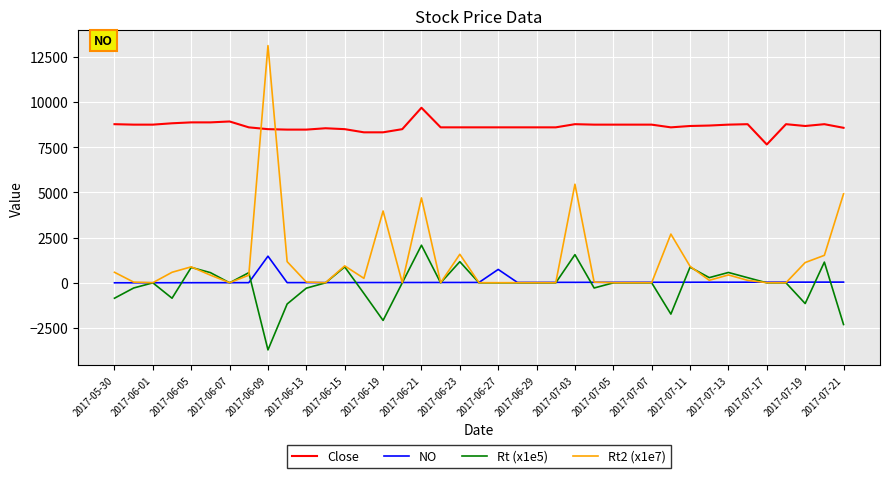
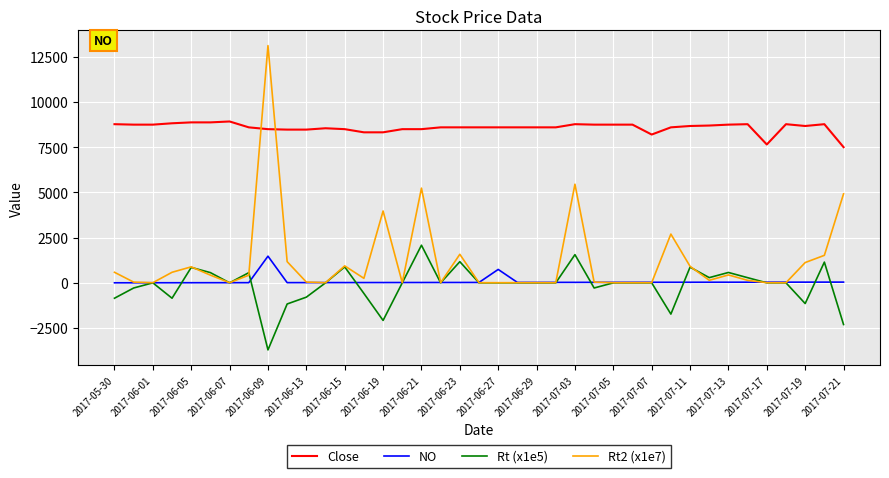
  {
    "Close": {
      "2017-05-30": 8800,
      "2017-06-01": 8800,
      "2017-06-05": 8900,
      "2017-06-07": 8900,
      "2017-06-09": 8500,
      "2017-06-13": 8500,
      "2017-06-15": 8500,
      "2017-06-19": 8300,
-     "2017-06-21": 9700,
+     "2017-06-21": 8500,
      "2017-06-23": 8600,
      "2017-06-27": 8600,
      "2017-06-29": 8600,
      "2017-07-03": 8800,
      "2017-07-05": 8800,
-     "2017-07-07": 8800,
+     "2017-07-07": 8200,
      "2017-07-11": 8700,
      "2017-07-13": 8800,
      "2017-07-17": 7700,
      "2017-07-19": 8700,
-     "2017-07-21": 8600
+     "2017-07-21": 7500
    },
    "NO": {
      "2017-05-30": 0,
      "2017-06-05": 0,
      "2017-06-09": 1500,
      "2017-06-15": 0,
      "2017-06-19": 0,
      "2017-06-21": 0,
      "2017-06-23": 0,
      "2017-06-27": 700,
      "2017-07-03": 0,
      "2017-07-11": 0,
      "2017-07-13": 0,
      "2017-07-19": 0,
      "2017-07-21": 0
    },
    "Rt (x1e5)": {
      "2017-05-30": -900,
      "2017-06-09": -3700,
-     "2017-06-13": -300,
+     "2017-06-13": -800,
      "2017-06-19": -2100,
      "2017-06-21": 2100,
      "2017-06-23": 1200,
      "2017-07-03": 1600,
      "2017-07-19": -1100,
      "2017-07-21": -2300
    },
    "Rt2 (x1e7)": {
      "2017-05-30": 600,
      "2017-06-09": 13100,
      "2017-06-19": 4000,
-     "2017-06-21": 4700,
+     "2017-06-21": 5200,
      "2017-06-23": 1600,
      "2017-07-03": 5500,
      "2017-07-19": 1100,
      "2017-07-21": 4900
    }
  }
